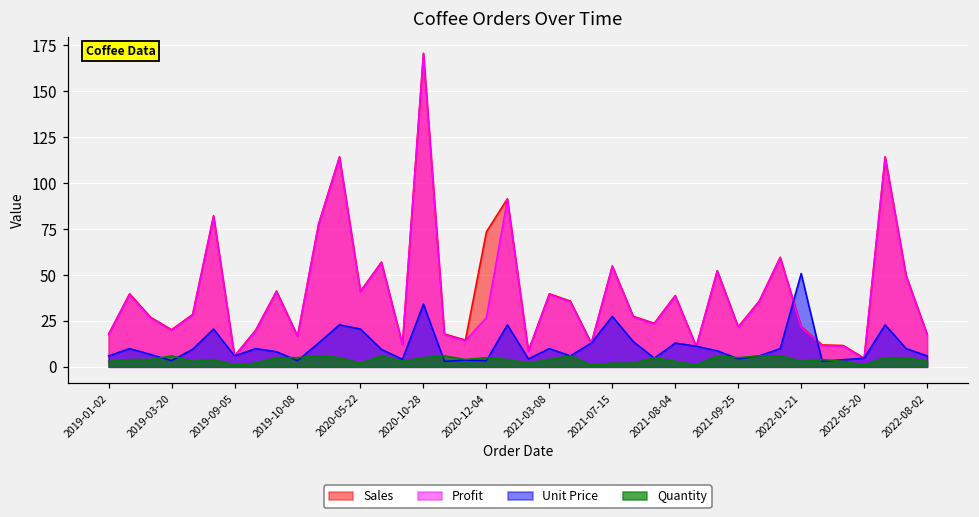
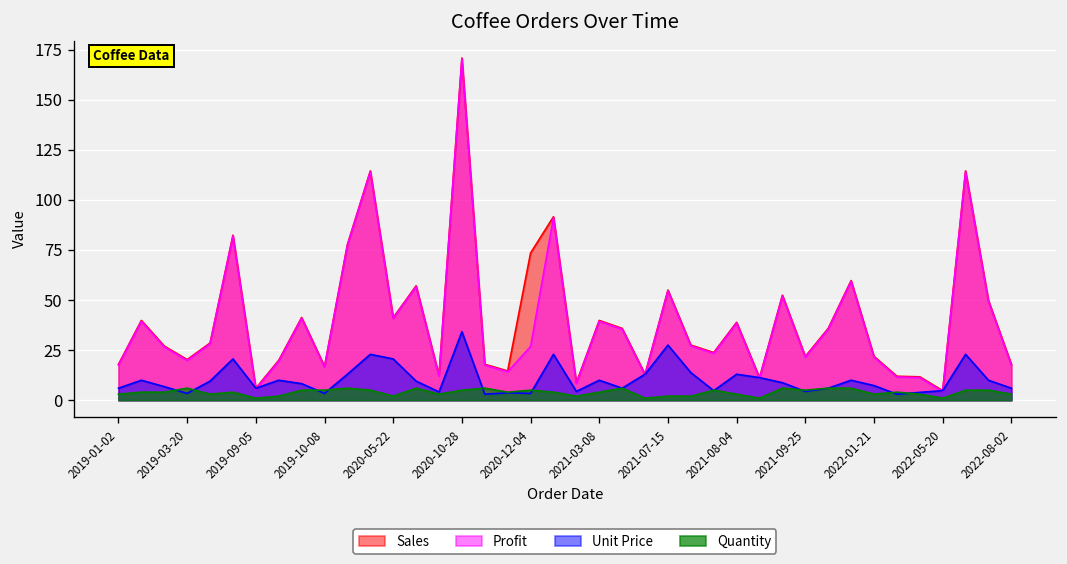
  {
    "Unit Price": {
      "2019-10-08": 3,
-     "2022-01-21": 51
+     "2022-01-21": 7
    },
    "Quantity": {
      "2019-10-08": 5,
      "2022-01-21": 3
    }
  }
